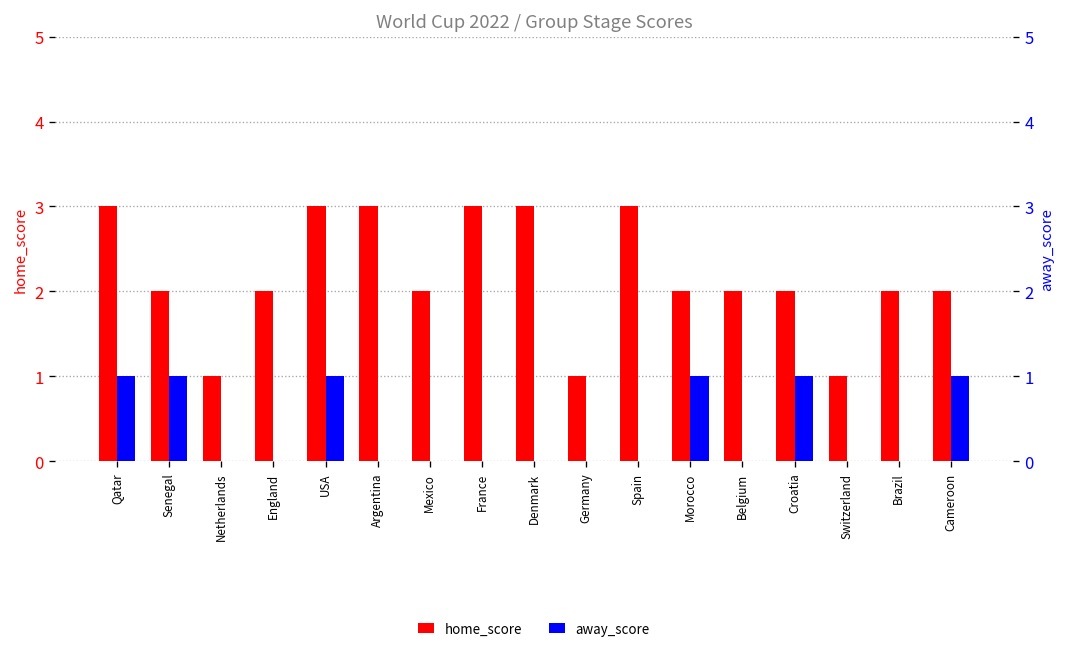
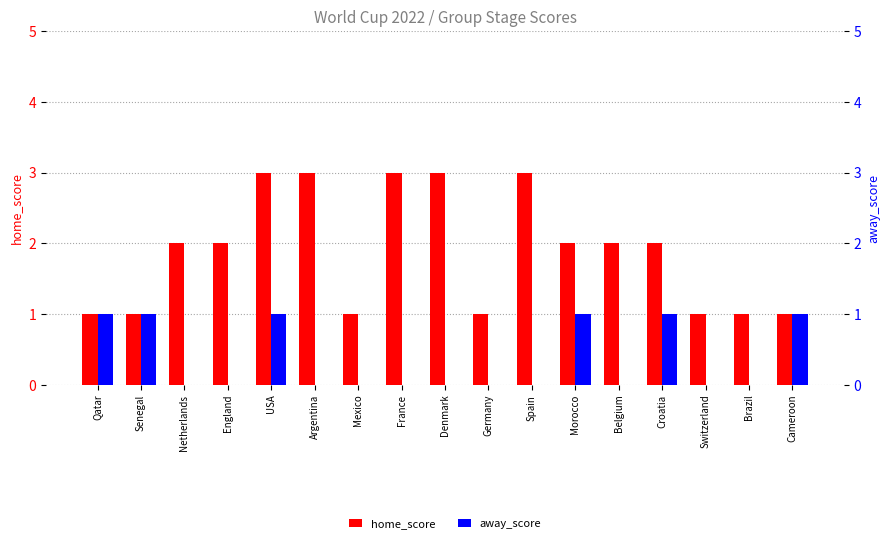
  {
    "home_score": {
-     "Qatar": 3,
-     "Senegal": 2,
-     "Netherlands": 1,
+     "Qatar": 1,
+     "Senegal": 1,
+     "Netherlands": 2,
      "England": 2,
      "USA": 3,
      "Argentina": 3,
-     "Mexico": 2,
+     "Mexico": 1,
      "France": 3,
      "Denmark": 3,
      "Germany": 1,
      "Spain": 3,
      "Morocco": 2,
      "Belgium": 2,
      "Croatia": 2,
      "Switzerland": 1,
-     "Brazil": 2,
-     "Cameroon": 2
+     "Brazil": 1,
+     "Cameroon": 1
    },
    "away_score": {
      "Qatar": 1.0,
      "Senegal": 1.0,
      "Netherlands": 0.0,
      "England": 0.0,
      "USA": 1.0,
      "Argentina": 0.0,
      "Mexico": 0.0,
      "France": 0.0,
      "Denmark": 0.0,
      "Germany": 0.0,
      "Spain": 0.0,
      "Morocco": 1.0,
      "Belgium": 0.0,
      "Croatia": 1.0,
      "Switzerland": 0.0,
      "Brazil": 0.0,
      "Cameroon": 1.0
    }
  }
